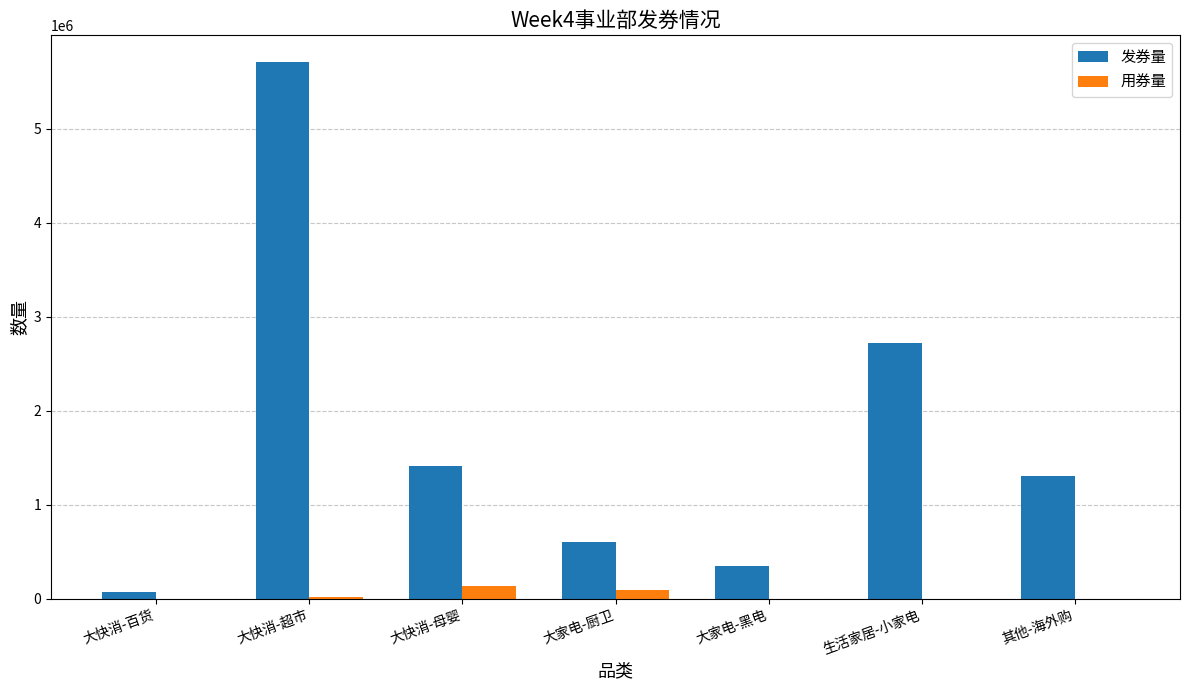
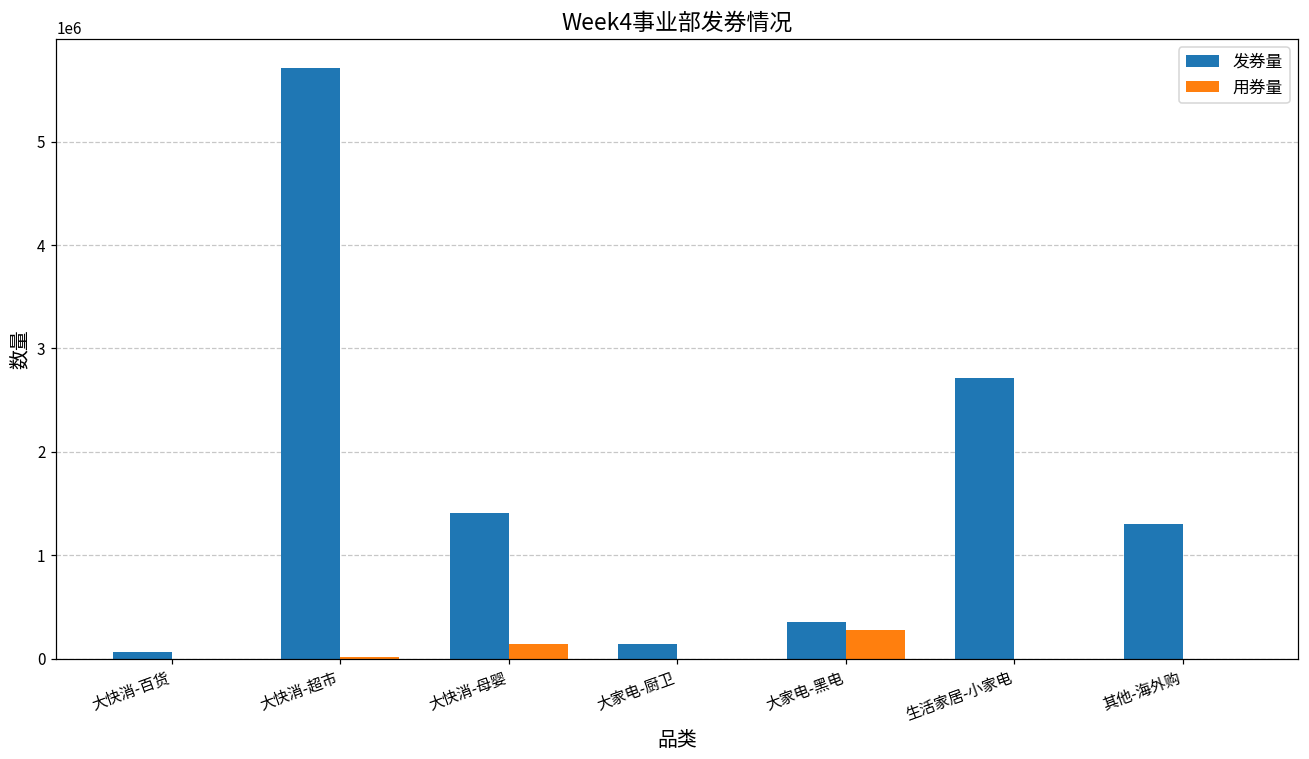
  {
    "发券量": {
      "大快消-百货": 100000,
      "大快消-超市": 5700000,
      "大快消-母婴": 1400000,
-     "大家电-厨卫": 600000,
+     "大家电-厨卫": 100000,
      "大家电-黑电": 400000,
      "生活家居-小家电": 2700000,
      "其他-海外购": 1300000
    },
    "用券量": {
      "大快消-母婴": 100000,
-     "大家电-厨卫": 100000,
-     "大家电-黑电": 0
+     "大家电-厨卫": 0,
+     "大家电-黑电": 300000
    }
  }
